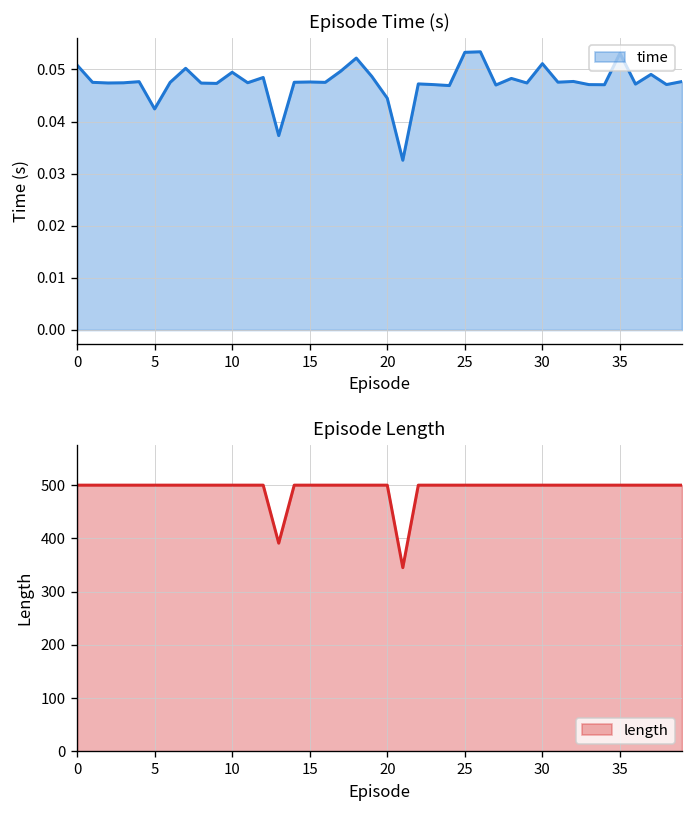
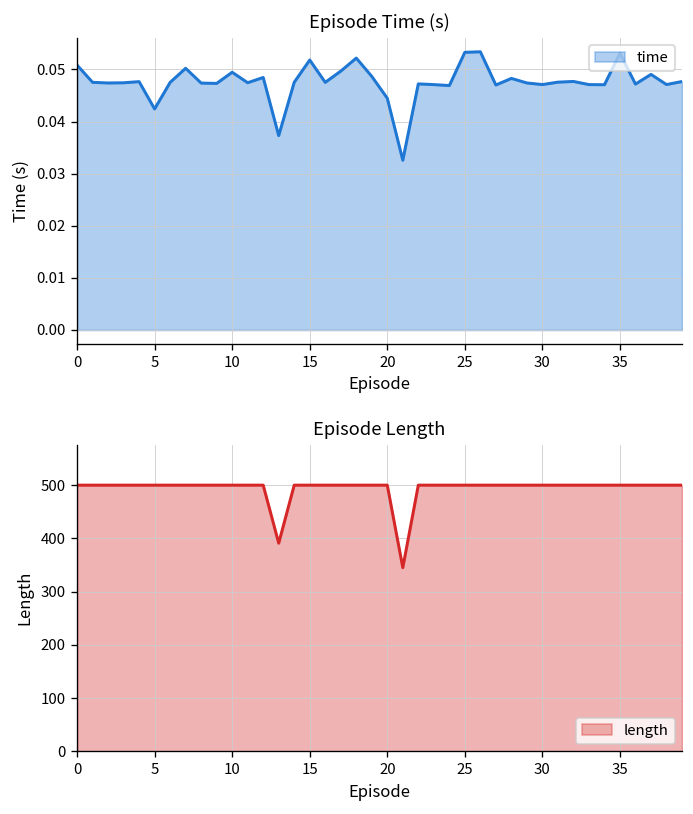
  {
    "Episode Time (s)": {
      "0": 0.051,
      "5": 0.042,
      "10": 0.049,
-     "15": 0.048,
+     "15": 0.052,
      "20": 0.044,
      "25": 0.053,
-     "30": 0.051
+     "30": 0.047
    },
    "Episode Length": {
      "0": 500,
      "5": 500,
      "10": 500,
      "15": 500,
      "20": 500,
      "25": 500,
      "30": 500,
      "35": 500
    }
  }
